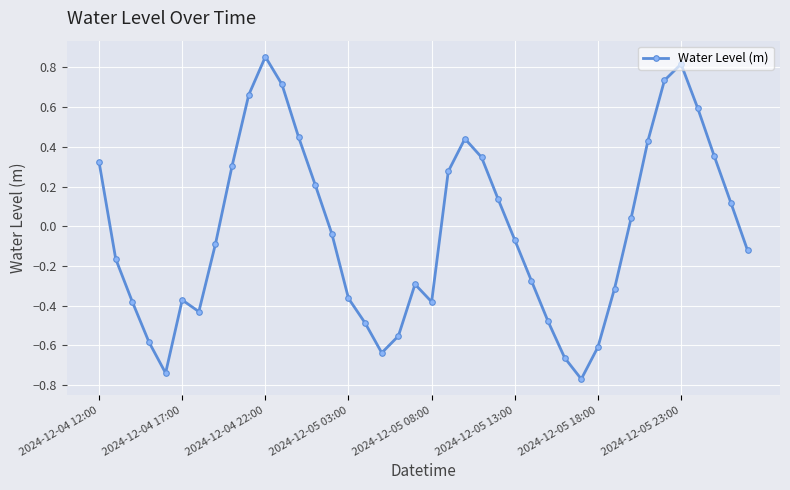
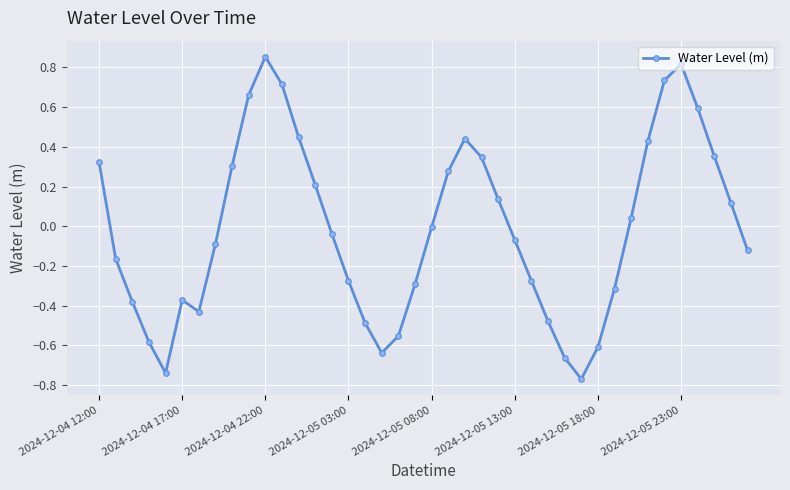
  {
    "2024-12-04 12:00": 0.32,
    "2024-12-04 17:00": -0.37,
    "2024-12-04 22:00": 0.85,
-   "2024-12-05 03:00": -0.36,
-   "2024-12-05 08:00": -0.38,
+   "2024-12-05 03:00": -0.28,
+   "2024-12-05 08:00": 0.00,
    "2024-12-05 13:00": -0.07,
    "2024-12-05 18:00": -0.61
  }
